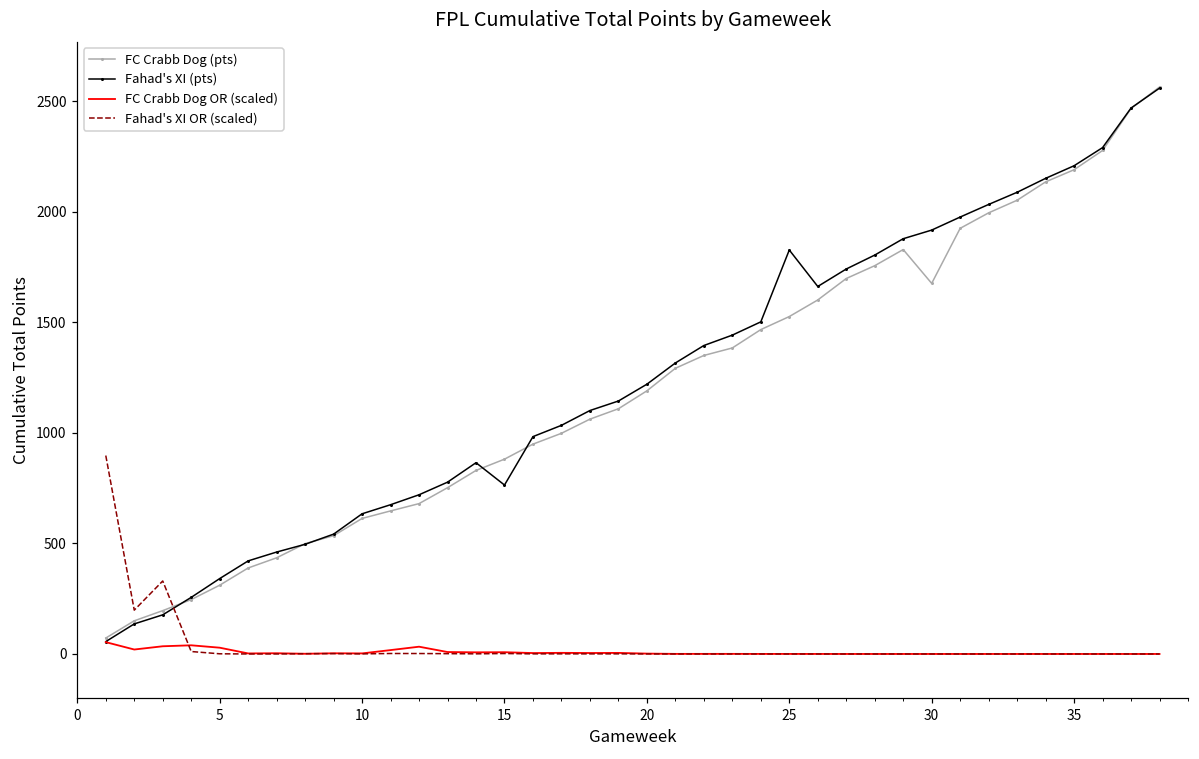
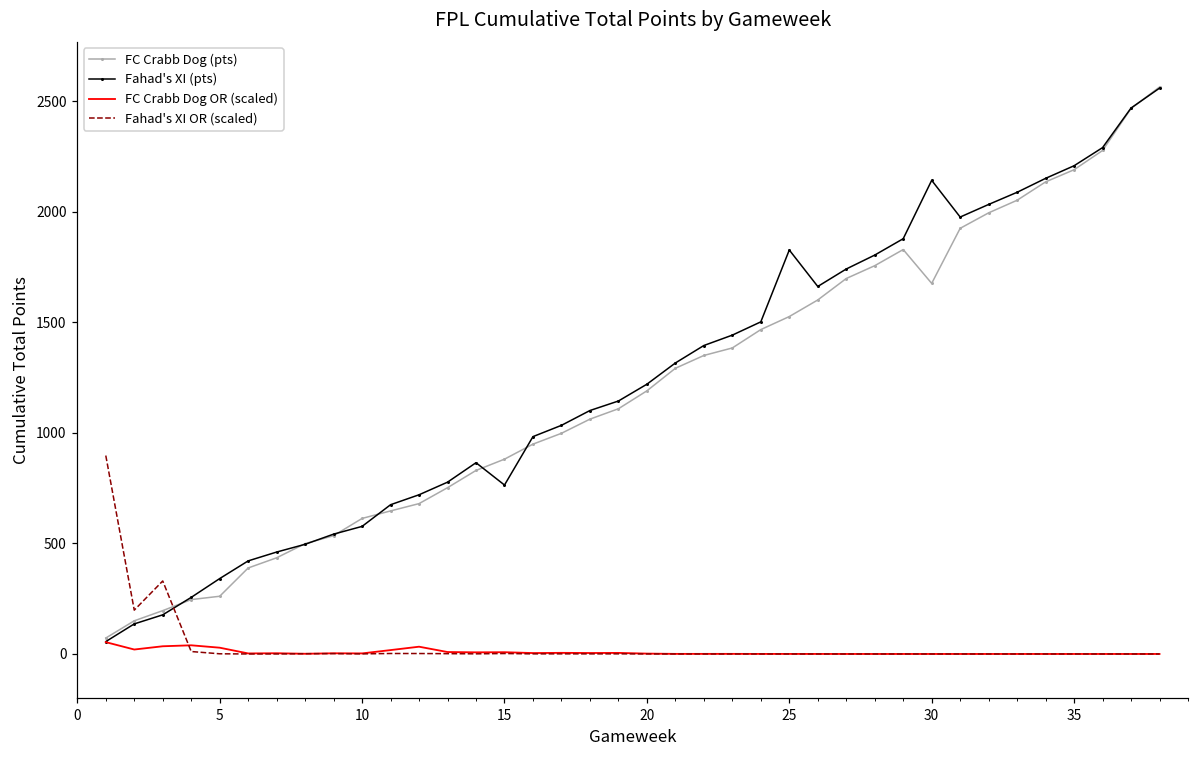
  {
    "FC Crabb Dog (pts)": {
-     "5": 310,
+     "5": 260,
      "10": 610,
      "15": 880,
      "20": 1190,
      "25": 1530,
      "30": 1680,
      "35": 2190
    },
    "Fahad's XI (pts)": {
      "5": 340,
-     "10": 630,
+     "10": 580,
      "15": 760,
      "20": 1220,
      "25": 1830,
-     "30": 1920,
+     "30": 2140,
      "35": 2210
    },
    "FC Crabb Dog OR (scaled)": {
      "5": 30
    },
    "Fahad's XI OR (scaled)": {
      "5": 0
    }
  }
